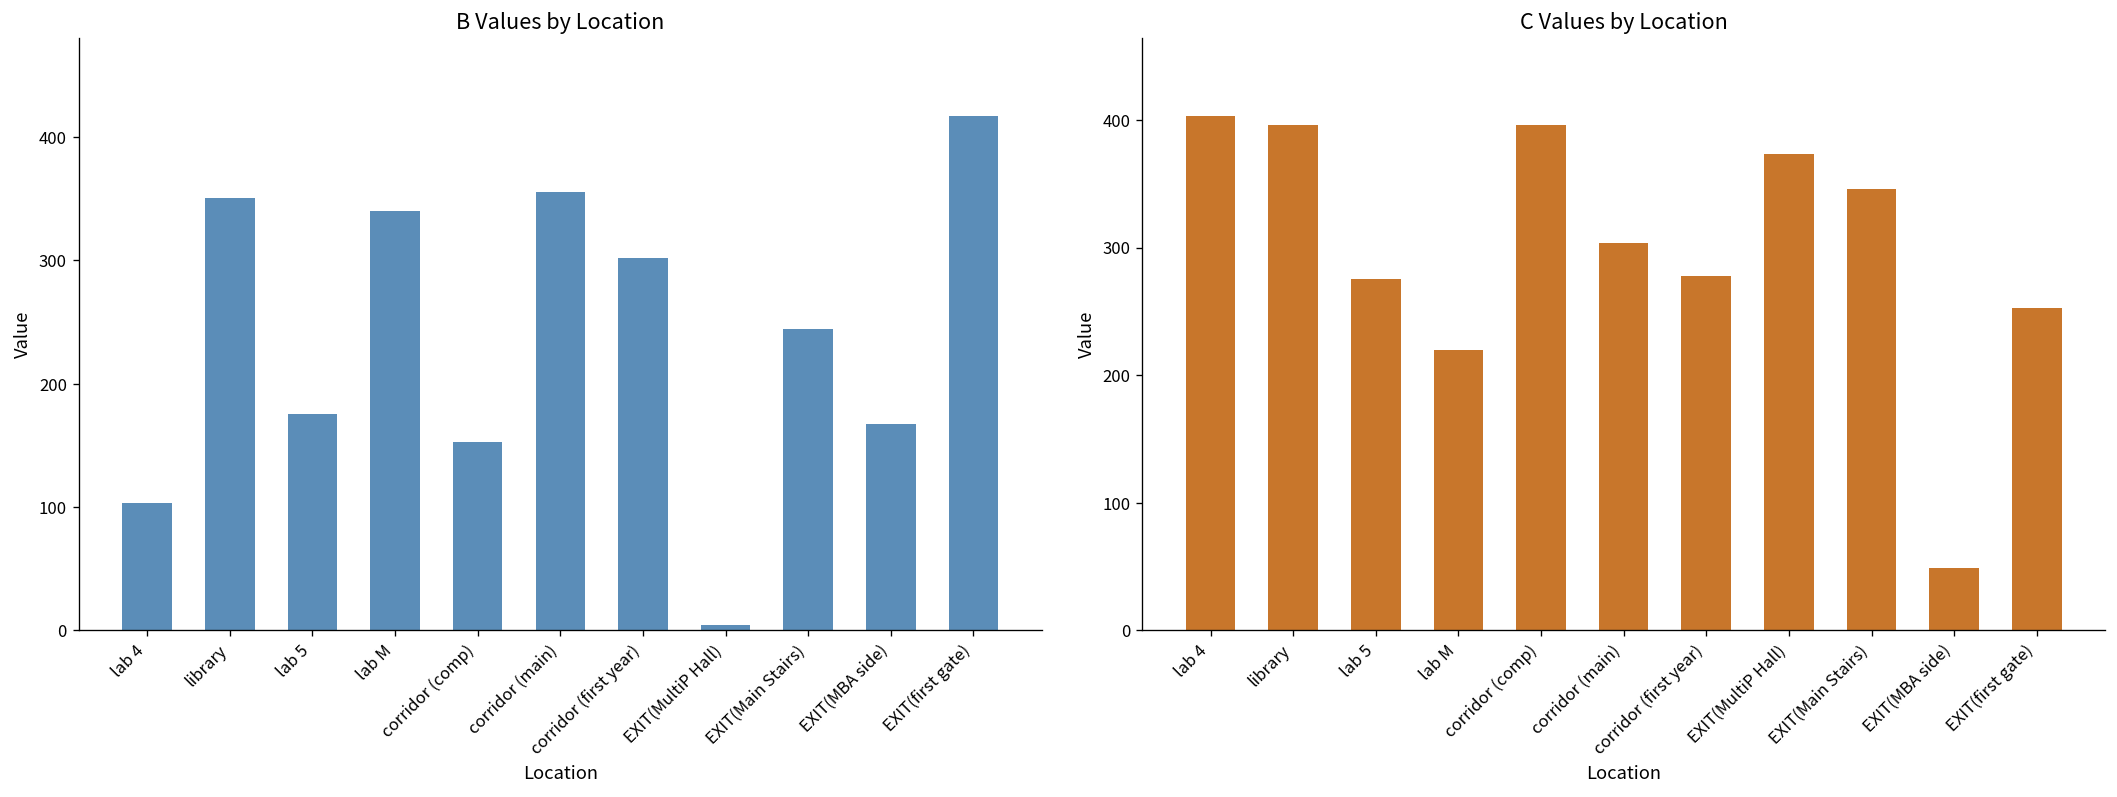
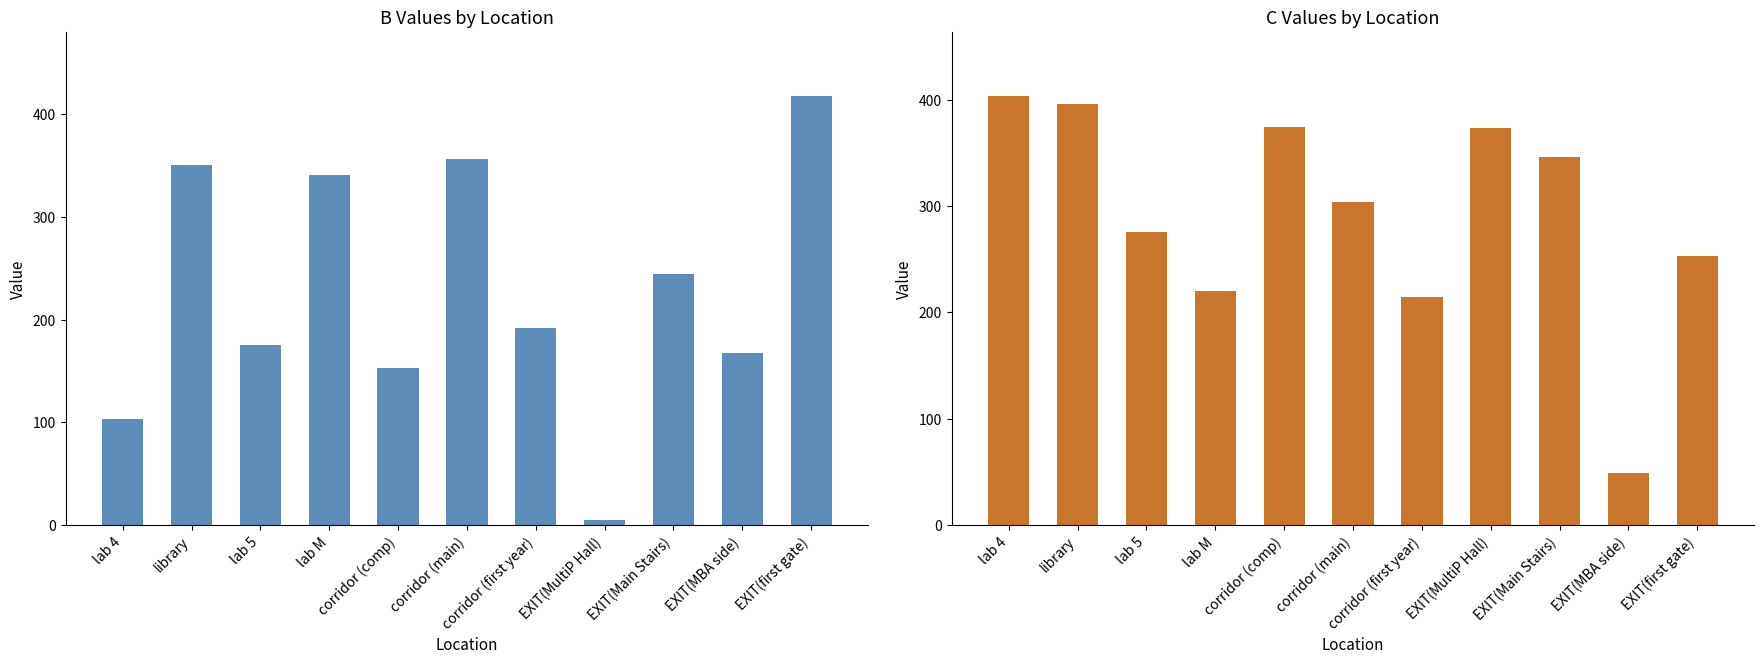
  {
    "B Values by Location": {
      "lab 4": 103,
      "library": 350,
      "lab 5": 175,
      "lab M": 340,
      "corridor (comp)": 153,
      "corridor (main)": 356,
-     "corridor (first year)": 302,
+     "corridor (first year)": 192,
      "EXIT(MultiP Hall)": 5,
      "EXIT(Main Stairs)": 245,
      "EXIT(MBA side)": 168,
      "EXIT(first gate)": 417
    },
    "C Values by Location": {
      "lab 4": 403,
      "library": 396,
      "lab 5": 275,
      "lab M": 220,
-     "corridor (comp)": 396,
+     "corridor (comp)": 375,
      "corridor (main)": 304,
-     "corridor (first year)": 278,
+     "corridor (first year)": 214,
      "EXIT(MultiP Hall)": 373,
      "EXIT(Main Stairs)": 346,
      "EXIT(MBA side)": 49,
      "EXIT(first gate)": 253
    }
  }
